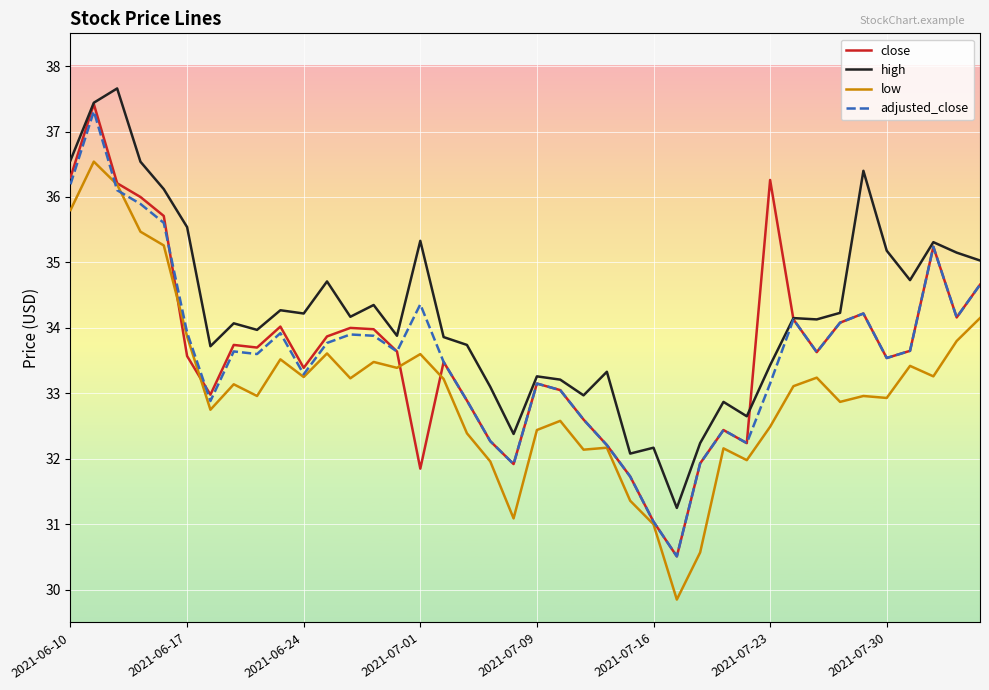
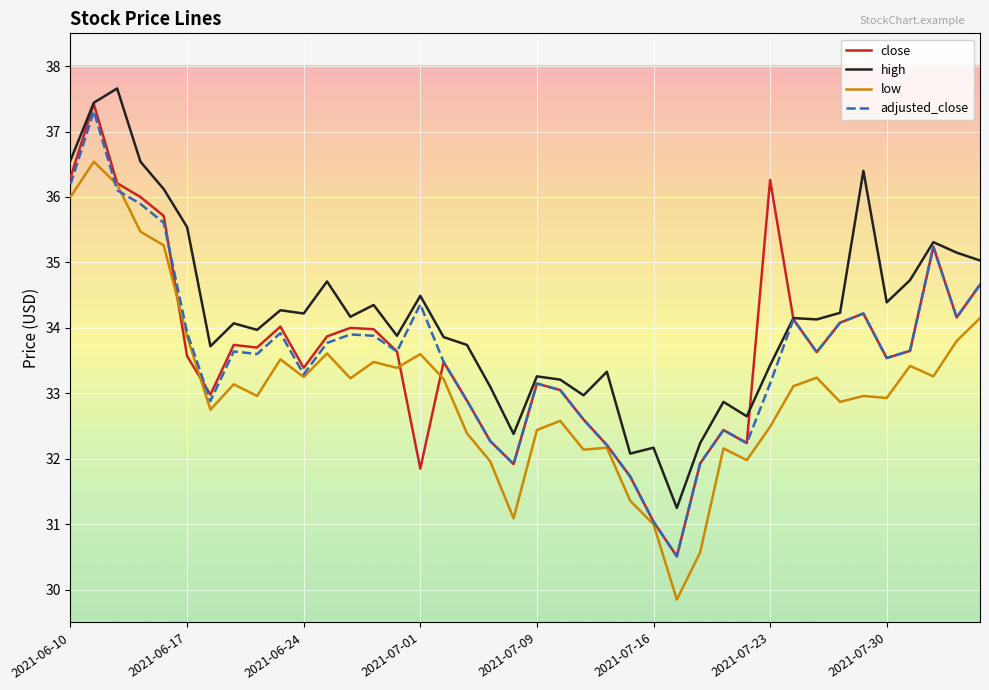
  {
    "close": {
      "2021-06-10": 36.3,
      "2021-06-17": 33.6,
      "2021-06-24": 33.4,
      "2021-07-01": 31.9,
      "2021-07-23": 36.3
    },
    "high": {
      "2021-06-10": 36.6,
      "2021-06-17": 35.5,
      "2021-06-24": 34.2,
-     "2021-07-01": 35.3,
+     "2021-07-01": 34.5,
      "2021-07-09": 33.3,
      "2021-07-16": 32.2,
      "2021-07-23": 33.4,
-     "2021-07-30": 35.2
+     "2021-07-30": 34.4
    },
    "low": {
-     "2021-06-10": 35.8,
+     "2021-06-10": 36.0,
      "2021-06-17": 33.9,
      "2021-06-24": 33.3,
      "2021-07-01": 33.6,
      "2021-07-09": 32.4,
      "2021-07-16": 31.0,
      "2021-07-23": 32.5,
      "2021-07-30": 32.9
    },
    "adjusted_close": {
      "2021-06-10": 36.2,
      "2021-06-17": 33.9,
      "2021-06-24": 33.3,
      "2021-07-01": 34.4,
      "2021-07-23": 33.2
    }
  }
